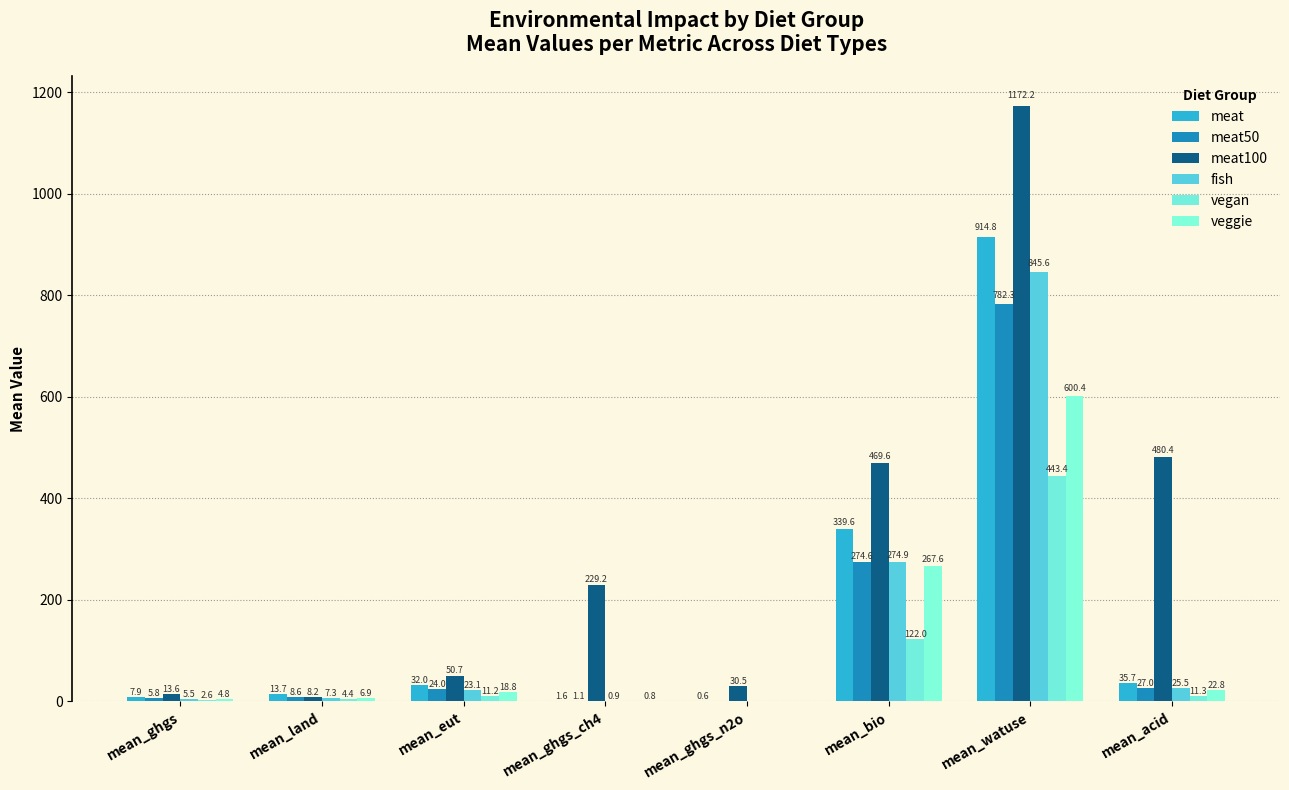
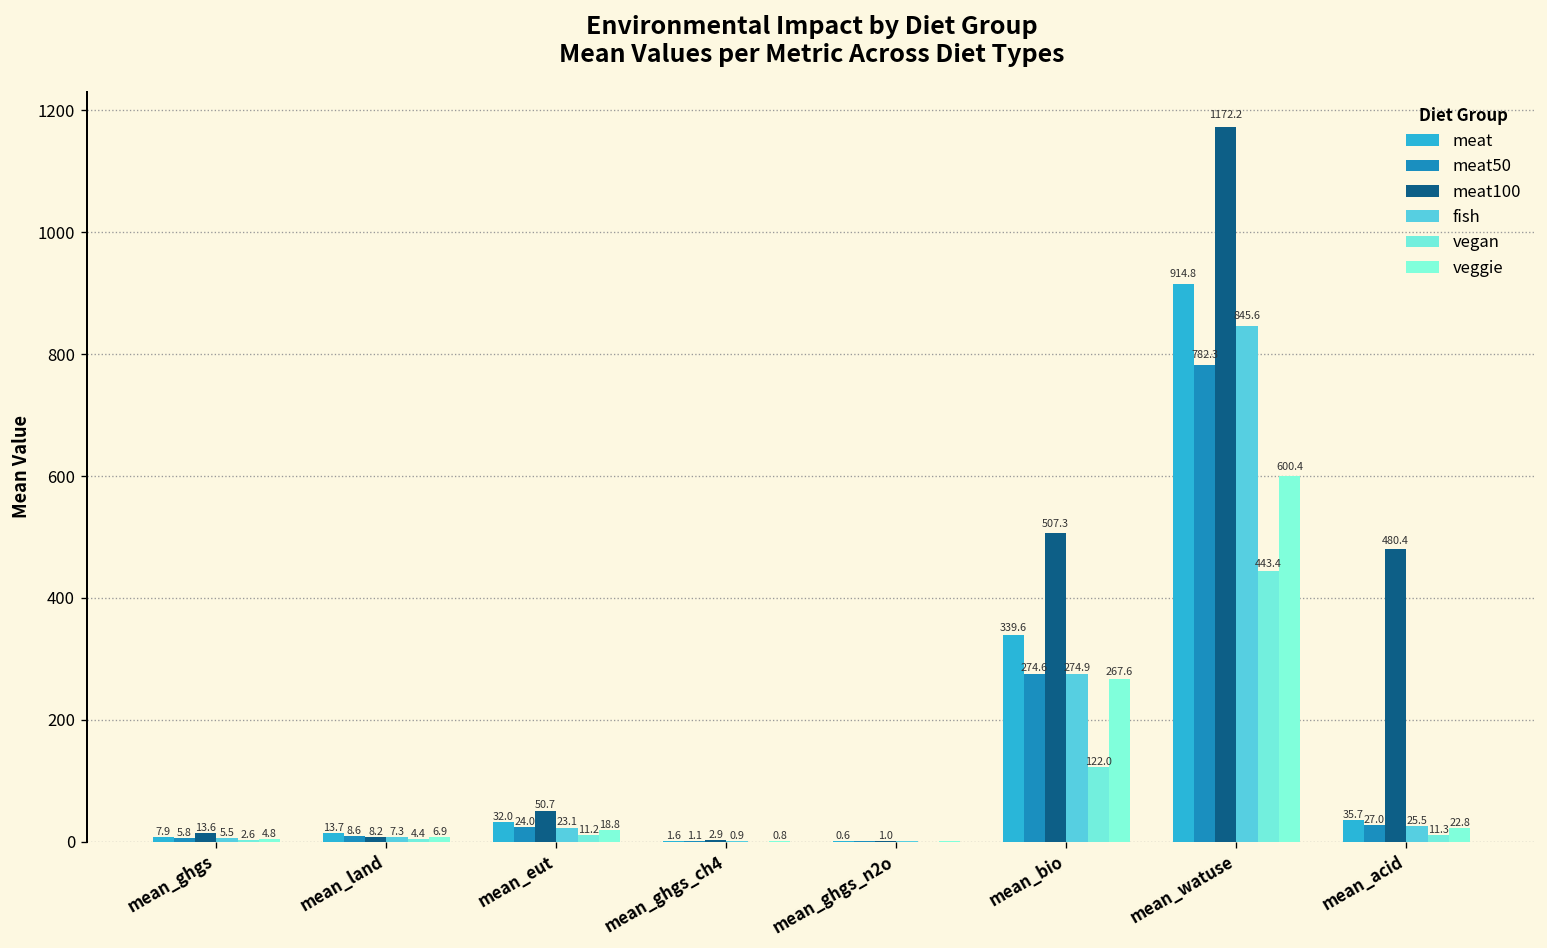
  {
    "meat100": {
      "mean_ghgs": 13.6,
      "mean_land": 8.2,
      "mean_eut": 50.7,
-     "mean_ghgs_ch4": 229.2,
-     "mean_ghgs_n2o": 30.5,
-     "mean_bio": 469.6,
+     "mean_ghgs_ch4": 2.9,
+     "mean_ghgs_n2o": 1.0,
+     "mean_bio": 507.3,
      "mean_watuse": 1172.2,
      "mean_acid": 480.4
    }
  }
